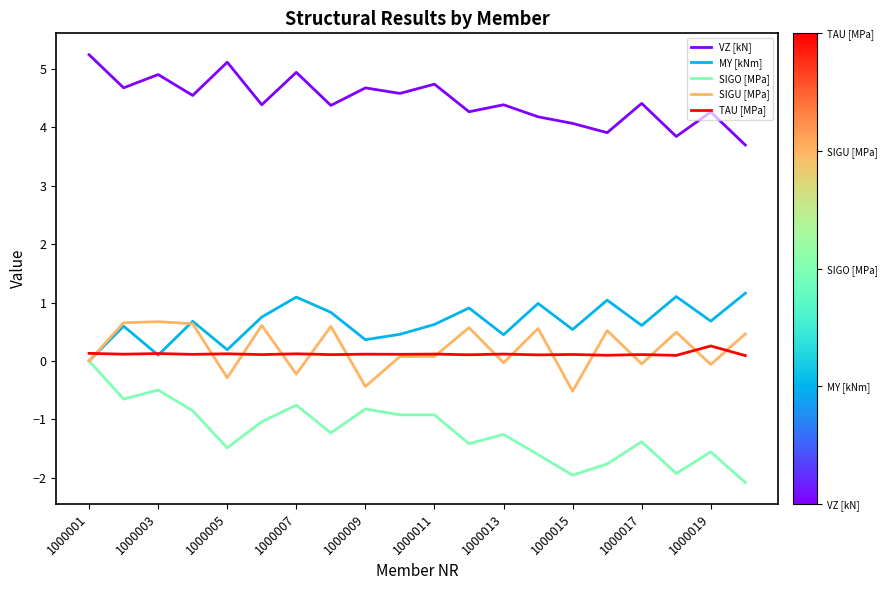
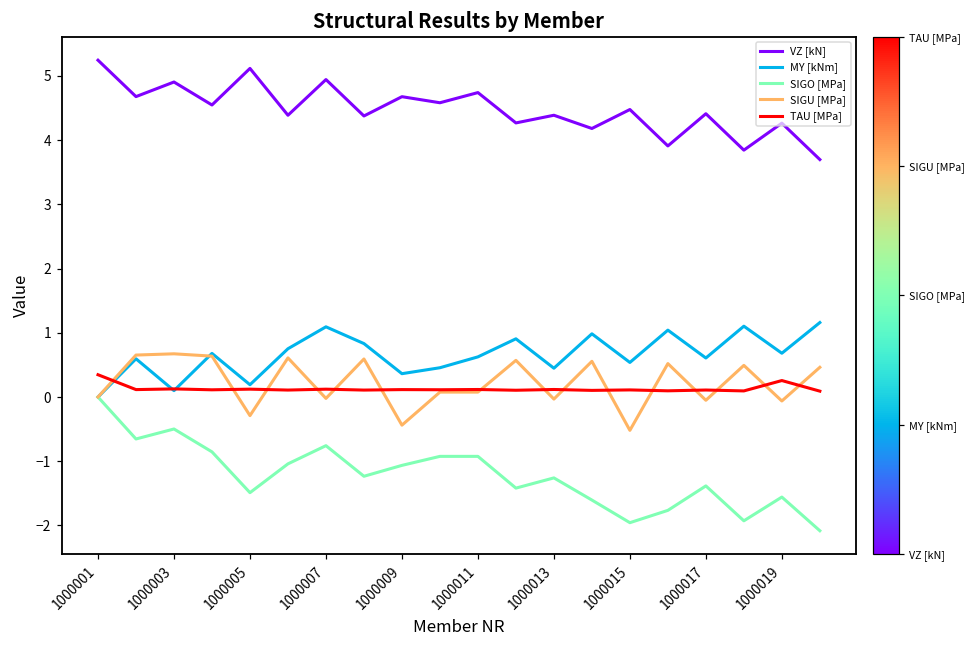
  {
    "VZ [kN]": {
      "1000001": 5.2,
      "1000003": 4.9,
      "1000005": 5.1,
      "1000007": 4.9,
      "1000009": 4.7,
      "1000011": 4.7,
      "1000013": 4.4,
-     "1000015": 4.1,
+     "1000015": 4.5,
      "1000017": 4.4
    },
    "MY [kNm]": {
      "1000005": 0.2,
      "1000007": 1.1,
      "1000009": 0.4,
      "1000011": 0.6,
      "1000013": 0.4,
      "1000015": 0.5,
      "1000017": 0.6,
      "1000019": 0.7
    },
    "SIGO [MPa]": {
      "1000003": -0.5,
      "1000005": -1.5,
      "1000007": -0.8,
-     "1000009": -0.8,
+     "1000009": -1.1,
      "1000011": -0.9,
      "1000013": -1.3,
      "1000015": -2.0,
      "1000017": -1.4,
      "1000019": -1.6
    },
    "SIGU [MPa]": {
      "1000003": 0.7,
      "1000005": -0.3,
-     "1000007": -0.2,
+     "1000007": 0.0,
      "1000009": -0.4,
      "1000013": 0.0,
      "1000015": -0.5,
      "1000017": -0.1,
      "1000019": -0.1
    },
    "TAU [MPa]": {
-     "1000001": 0.1,
+     "1000001": 0.3,
      "1000005": 0.1,
      "1000007": 0.1,
      "1000009": 0.1,
      "1000013": 0.1,
      "1000015": 0.1,
      "1000017": 0.1,
      "1000019": 0.3
    }
  }
